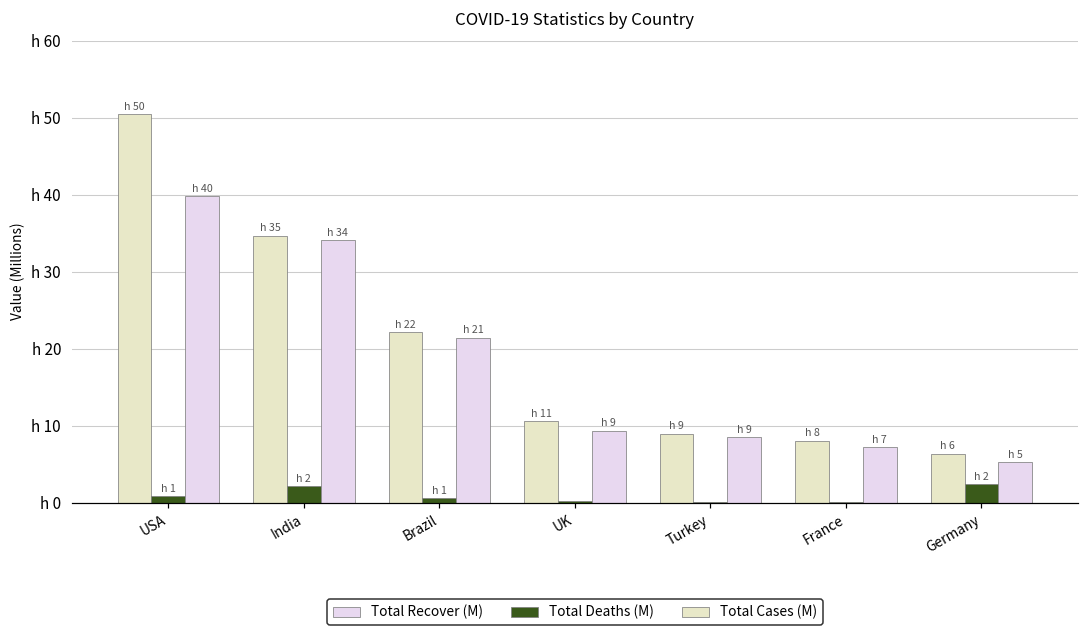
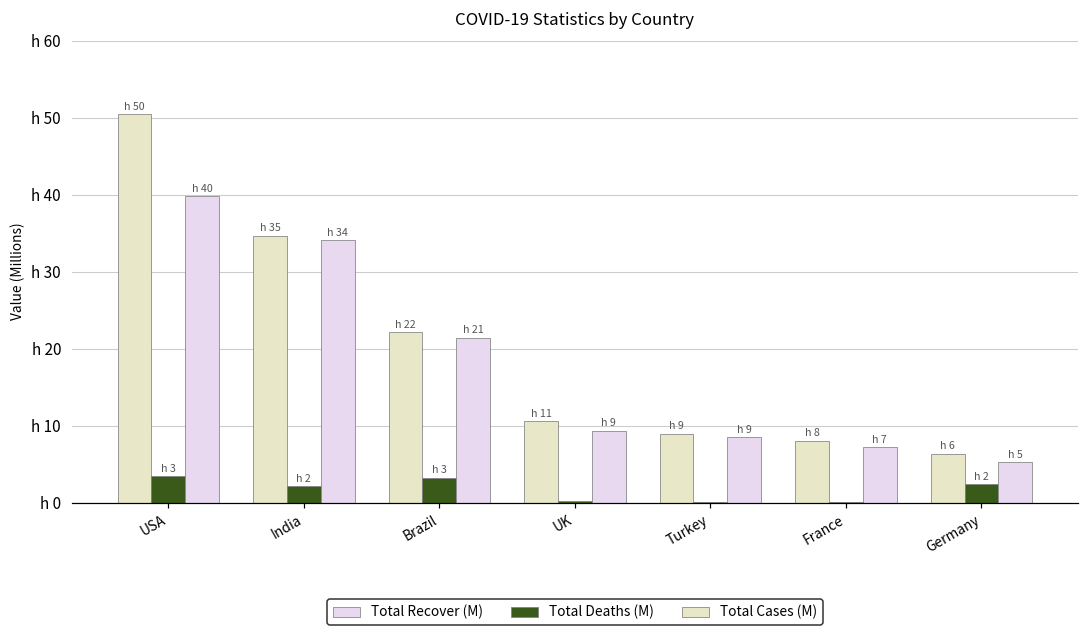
  {
    "Total Deaths (M)": {
-     "USA": 1,
+     "USA": 3,
      "India": 2,
-     "Brazil": 1,
+     "Brazil": 3,
      "Germany": 2
    }
  }
